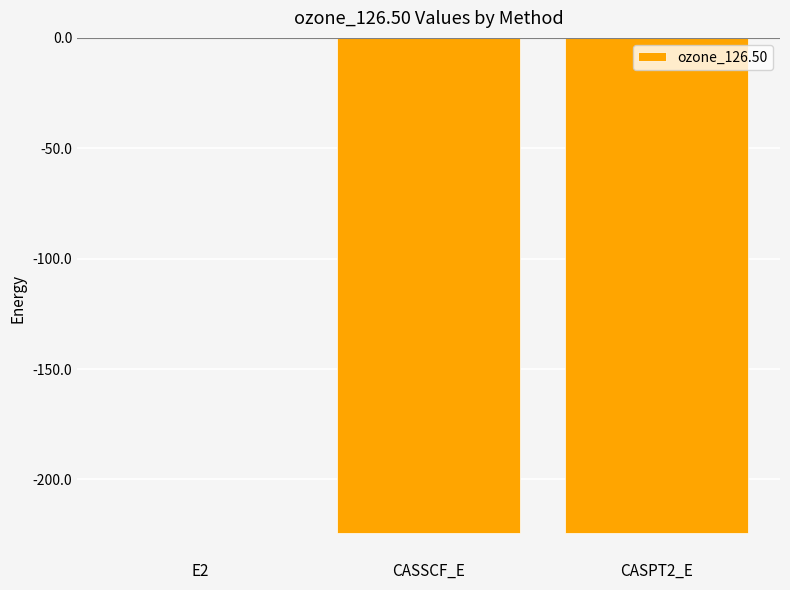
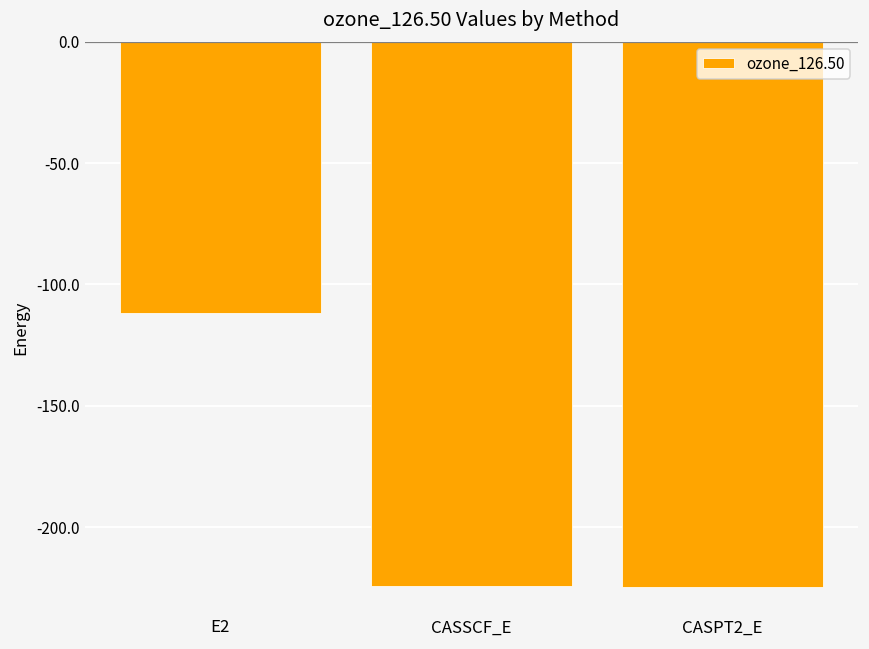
  {
-   "E2": 0,
+   "E2": -112,
    "CASSCF_E": -224,
    "CASPT2_E": -224
  }
